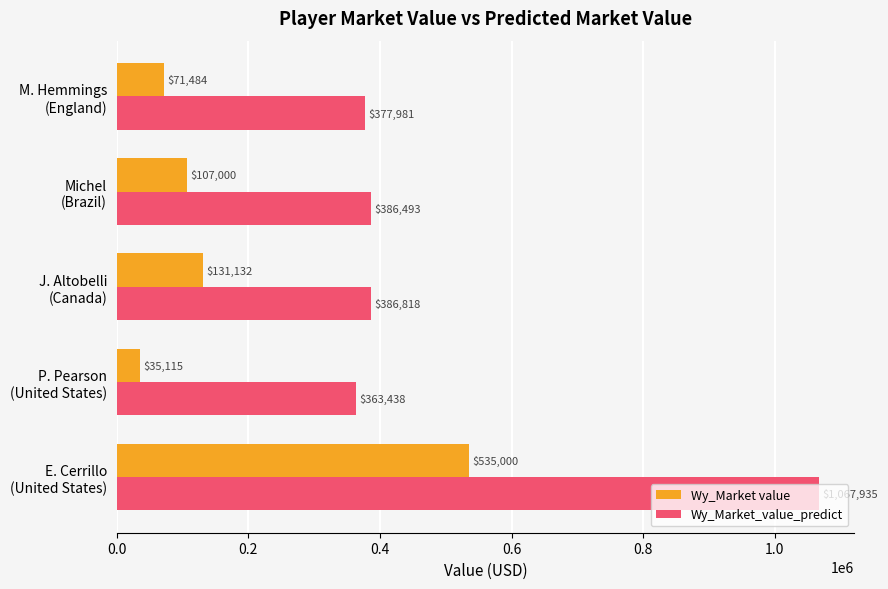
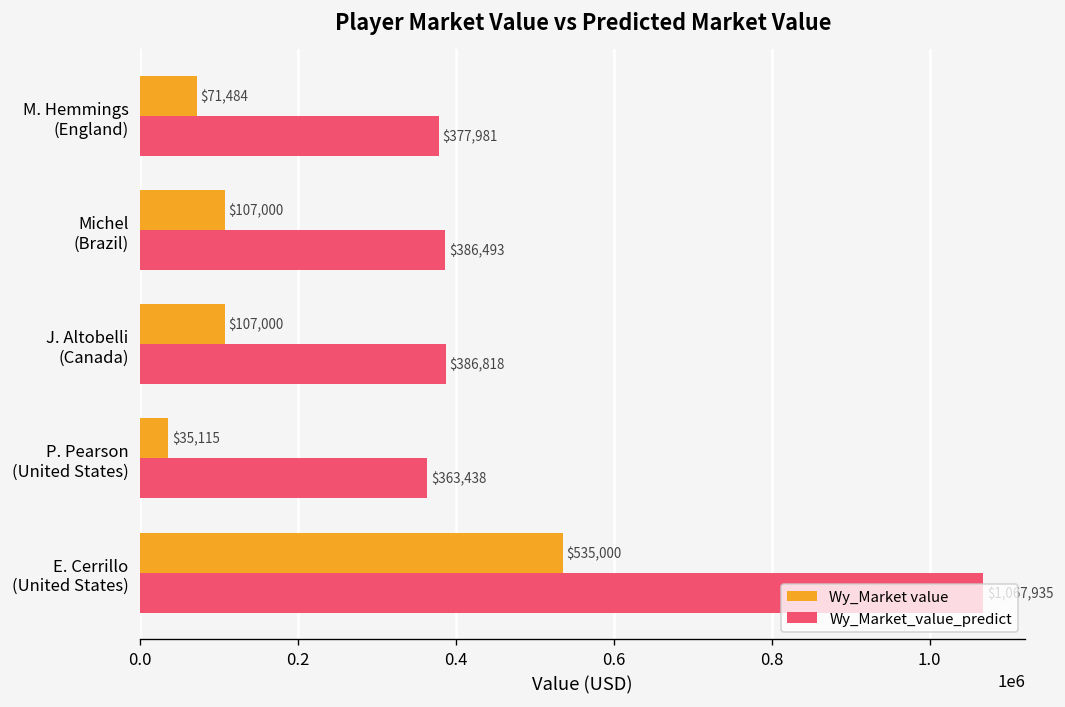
  {
    "Wy_Market value": {
      "M. Hemmings (England)": "$71,484",
      "Michel (Brazil)": "$107,000",
-     "J. Altobelli (Canada)": "$131,132",
+     "J. Altobelli (Canada)": "$107,000",
      "P. Pearson (United States)": "$35,115",
      "E. Cerrillo (United States)": "$535,000"
    },
    "Wy_Market_value_predict": {
      "M. Hemmings (England)": "$377,981",
      "Michel (Brazil)": "$386,493",
      "J. Altobelli (Canada)": "$386,818",
      "P. Pearson (United States)": "$363,438"
    }
  }
